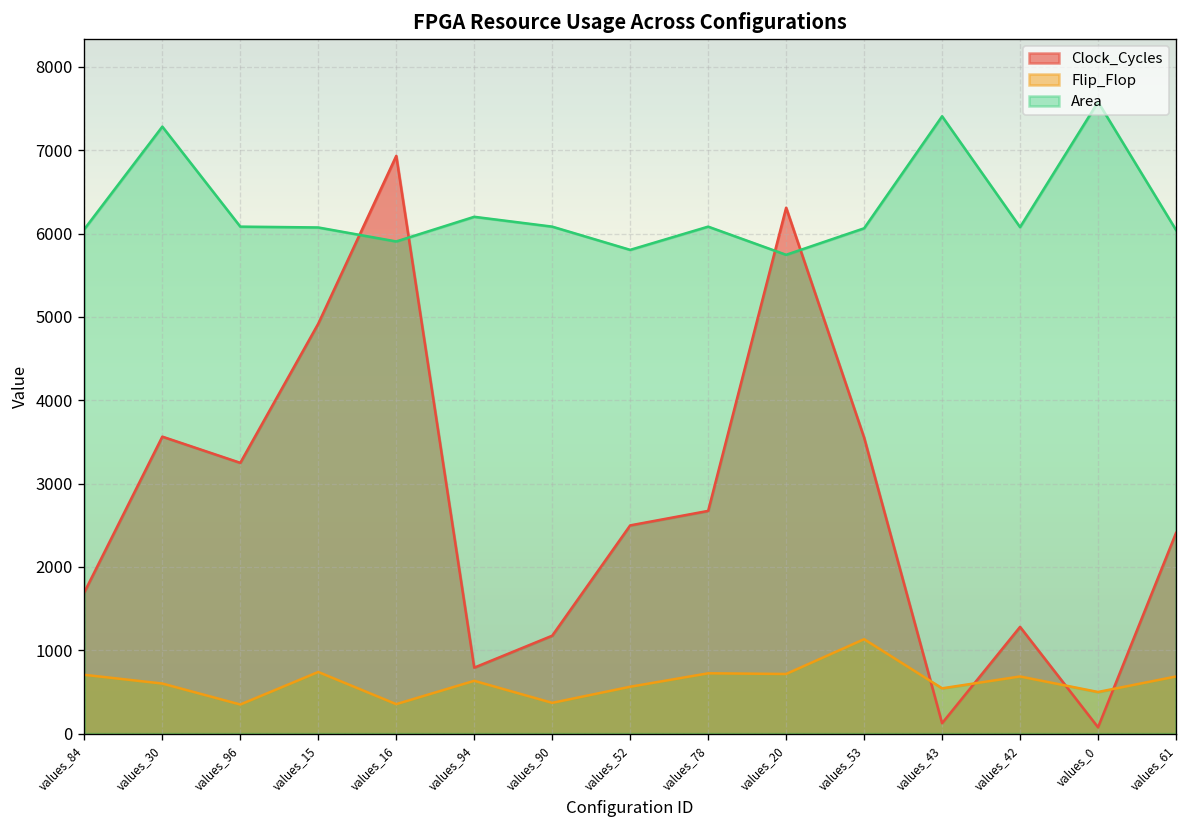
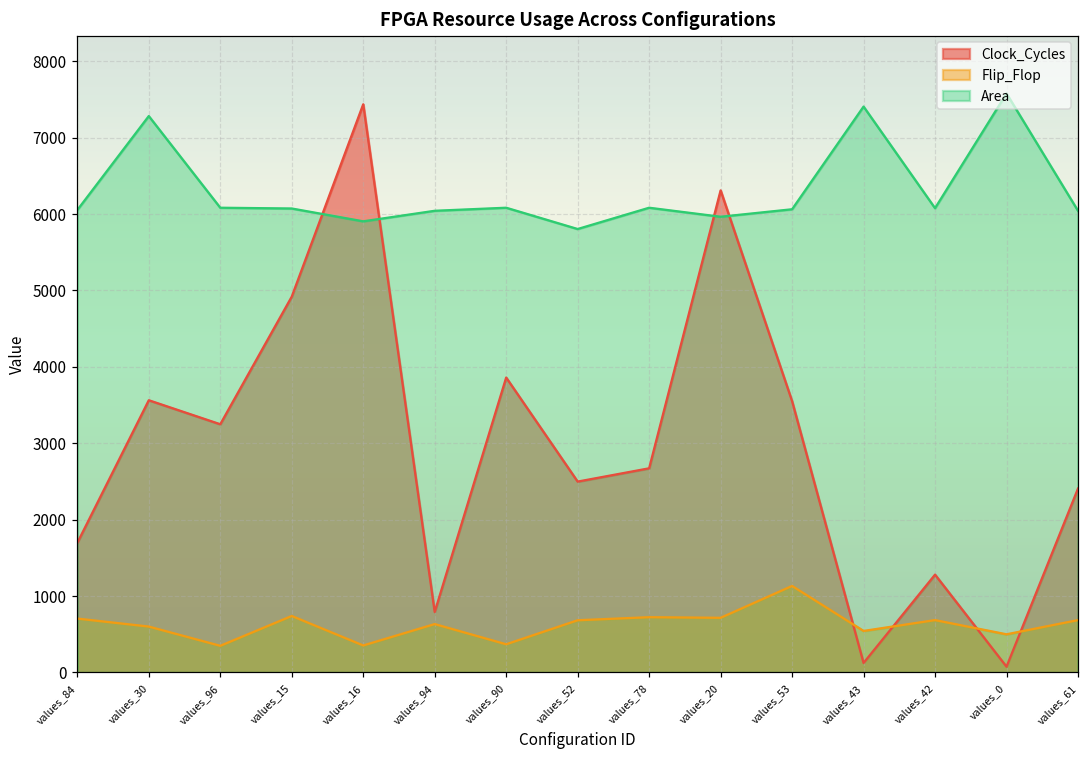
  {
    "Clock_Cycles": {
      "values_84": 1700,
      "values_30": 3600,
      "values_96": 3200,
      "values_15": 4900,
-     "values_16": 6900,
+     "values_16": 7400,
      "values_94": 800,
-     "values_90": 1200,
+     "values_90": 3900,
      "values_52": 2500,
      "values_78": 2700,
      "values_20": 6300,
      "values_53": 3600,
      "values_43": 100,
      "values_42": 1300,
      "values_0": 100,
      "values_61": 2400
    },
    "Flip_Flop": {
      "values_84": 700,
      "values_30": 600,
      "values_96": 300,
      "values_15": 700,
      "values_16": 400,
      "values_94": 600,
      "values_90": 400,
-     "values_52": 600,
+     "values_52": 700,
      "values_78": 700,
      "values_20": 700,
      "values_53": 1100,
      "values_43": 500,
      "values_42": 700,
      "values_0": 500,
      "values_61": 700
    },
    "Area": {
      "values_84": 6100,
      "values_30": 7300,
      "values_96": 6100,
      "values_15": 6100,
      "values_16": 5900,
-     "values_94": 6200,
+     "values_94": 6000,
      "values_90": 6100,
      "values_52": 5800,
      "values_78": 6100,
-     "values_20": 5700,
+     "values_20": 6000,
      "values_53": 6100,
      "values_43": 7400,
      "values_42": 6100,
      "values_61": 6000
    }
  }
